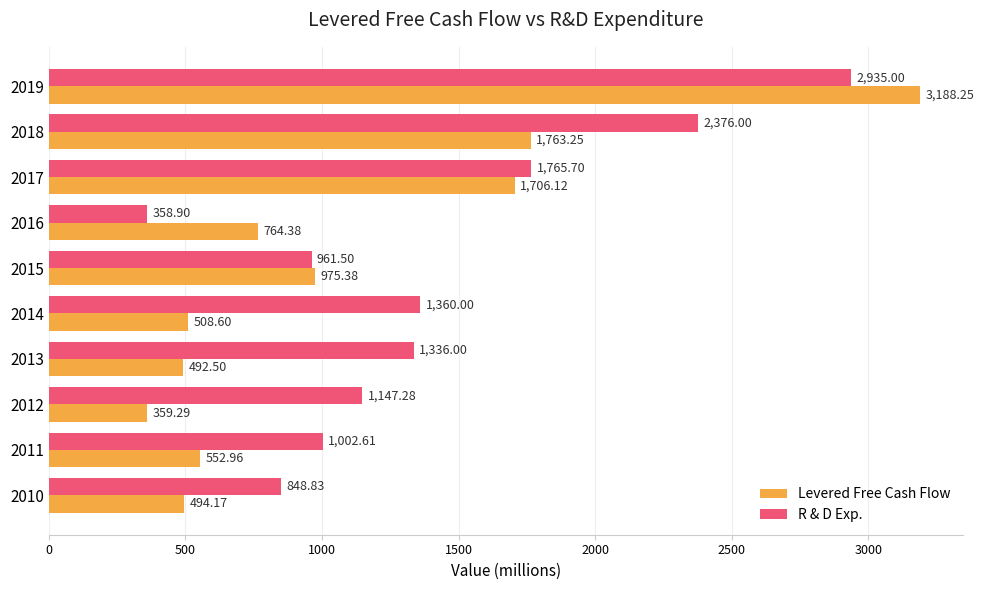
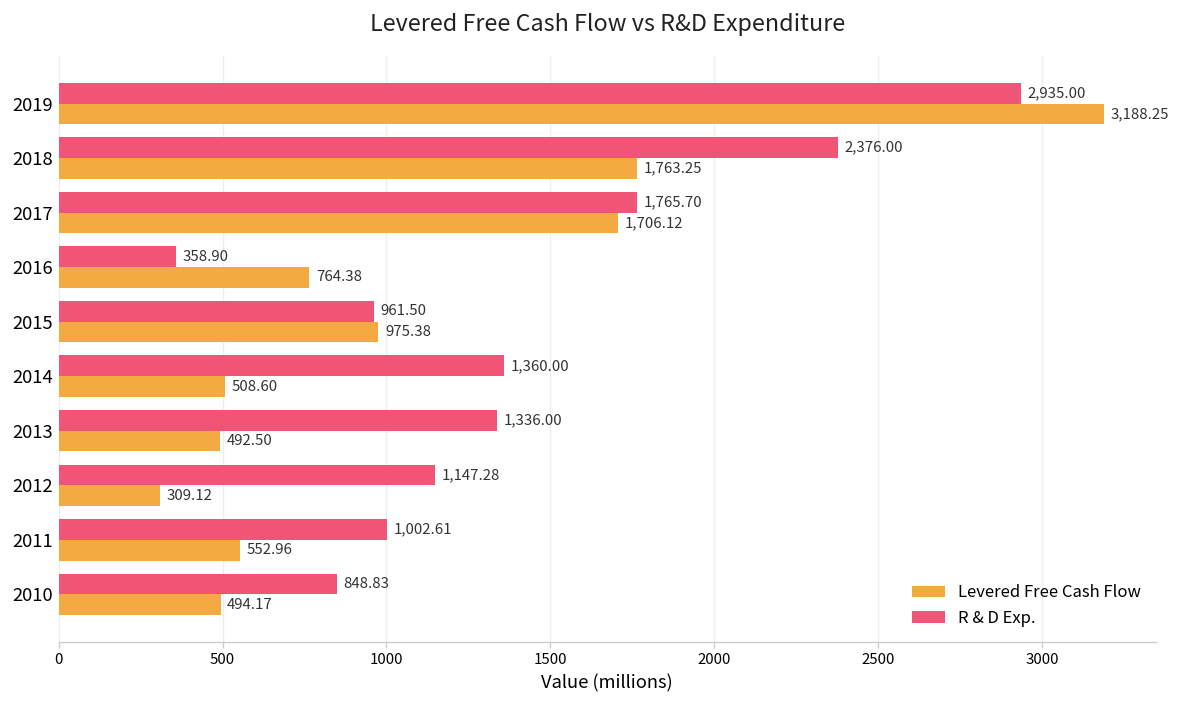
  {
    "Levered Free Cash Flow": {
      "2019": "3,188.25",
      "2018": "1,763.25",
      "2017": "1,706.12",
      "2016": "764.38",
      "2015": "975.38",
      "2014": "508.60",
      "2013": "492.50",
-     "2012": "359.29",
+     "2012": "309.12",
      "2011": "552.96",
      "2010": "494.17"
    },
    "R & D Exp.": {
      "2019": "2,935.00",
      "2018": "2,376.00",
      "2017": "1,765.70",
      "2016": "358.90",
      "2015": "961.50",
      "2014": "1,360.00",
      "2013": "1,336.00",
      "2012": "1,147.28",
      "2011": "1,002.61",
      "2010": "848.83"
    }
  }
